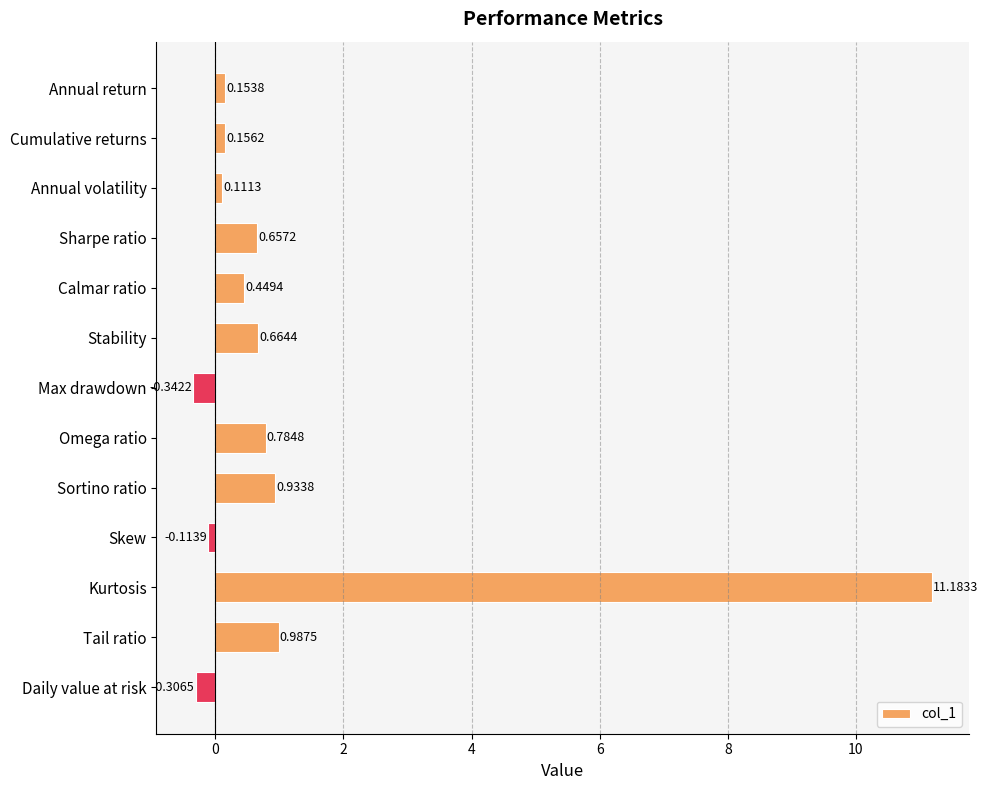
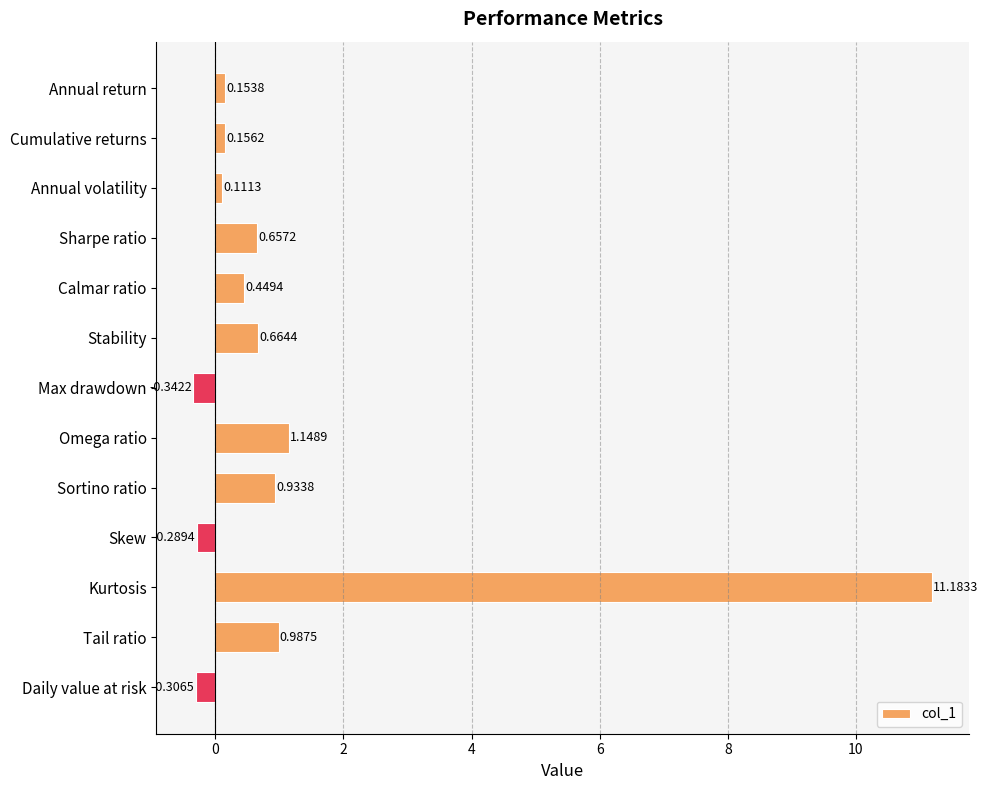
  {
    "Annual return": 0.1538,
    "Cumulative returns": 0.1562,
    "Annual volatility": 0.1113,
    "Sharpe ratio": 0.6572,
    "Calmar ratio": 0.4494,
    "Stability": 0.6644,
    "Max drawdown": -0.3422,
-   "Omega ratio": 0.7848,
+   "Omega ratio": 1.1489,
    "Sortino ratio": 0.9338,
-   "Skew": -0.1139,
+   "Skew": -0.2894,
    "Kurtosis": 11.1833,
    "Tail ratio": 0.9875,
    "Daily value at risk": -0.3065
  }
